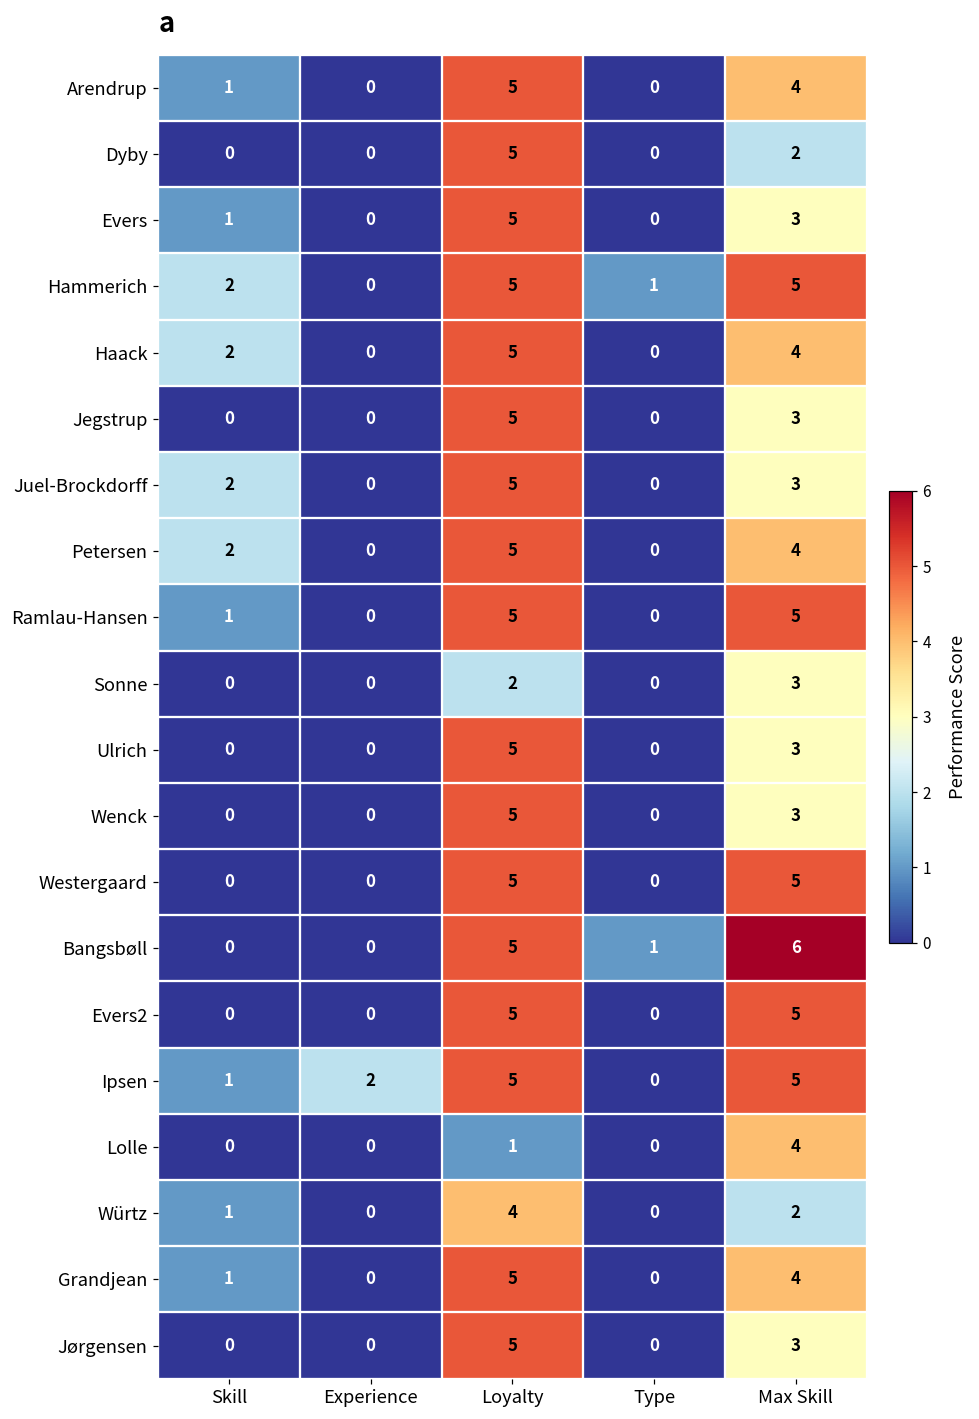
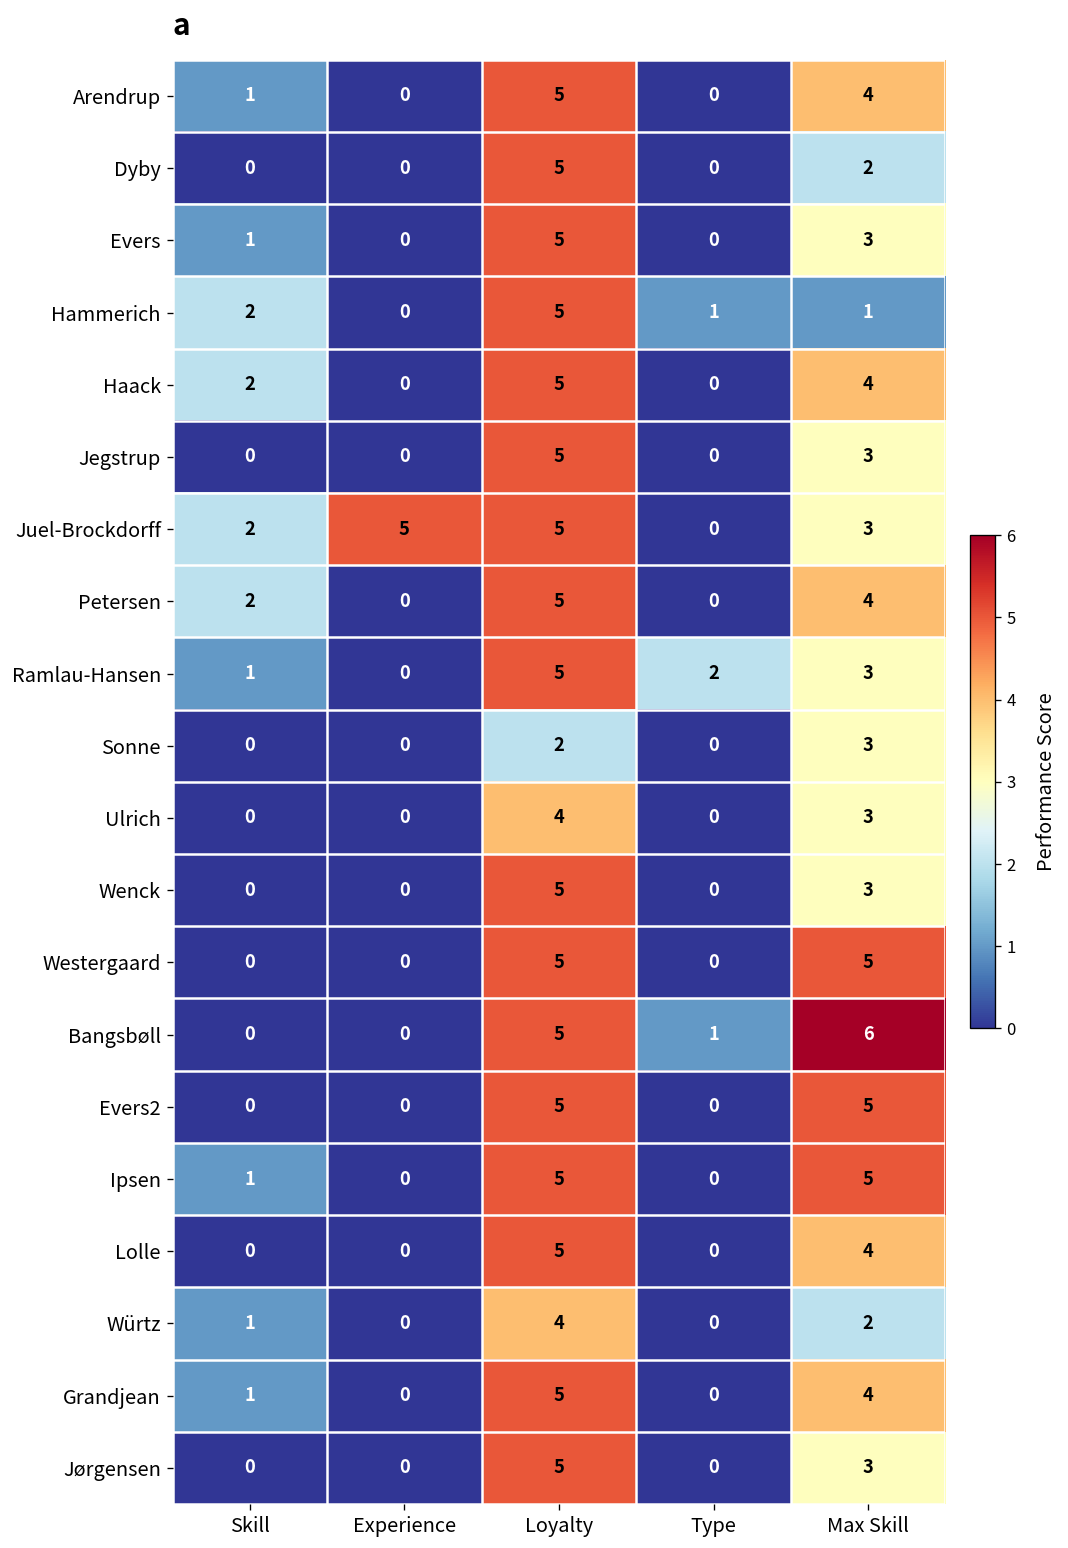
  {
    "Arendrup": {
      "Skill": 1,
      "Experience": 0,
      "Loyalty": 5,
      "Type": 0,
      "Max Skill": 4
    },
    "Dyby": {
      "Skill": 0,
      "Experience": 0,
      "Loyalty": 5,
      "Type": 0,
      "Max Skill": 2
    },
    "Evers": {
      "Skill": 1,
      "Experience": 0,
      "Loyalty": 5,
      "Type": 0,
      "Max Skill": 3
    },
    "Hammerich": {
      "Skill": 2,
      "Experience": 0,
      "Loyalty": 5,
      "Type": 1,
-     "Max Skill": 5
+     "Max Skill": 1
    },
    "Haack": {
      "Skill": 2,
      "Experience": 0,
      "Loyalty": 5,
      "Type": 0,
      "Max Skill": 4
    },
    "Jegstrup": {
      "Skill": 0,
      "Experience": 0,
      "Loyalty": 5,
      "Type": 0,
      "Max Skill": 3
    },
    "Juel-Brockdorff": {
      "Skill": 2,
-     "Experience": 0,
+     "Experience": 5,
      "Loyalty": 5,
      "Type": 0,
      "Max Skill": 3
    },
    "Petersen": {
      "Skill": 2,
      "Experience": 0,
      "Loyalty": 5,
      "Type": 0,
      "Max Skill": 4
    },
    "Ramlau-Hansen": {
      "Skill": 1,
      "Experience": 0,
      "Loyalty": 5,
-     "Type": 0,
-     "Max Skill": 5
+     "Type": 2,
+     "Max Skill": 3
    },
    "Sonne": {
      "Skill": 0,
      "Experience": 0,
      "Loyalty": 2,
      "Type": 0,
      "Max Skill": 3
    },
    "Ulrich": {
      "Skill": 0,
      "Experience": 0,
-     "Loyalty": 5,
+     "Loyalty": 4,
      "Type": 0,
      "Max Skill": 3
    },
    "Wenck": {
      "Skill": 0,
      "Experience": 0,
      "Loyalty": 5,
      "Type": 0,
      "Max Skill": 3
    },
    "Westergaard": {
      "Skill": 0,
      "Experience": 0,
      "Loyalty": 5,
      "Type": 0,
      "Max Skill": 5
    },
    "Bangsbøll": {
      "Skill": 0,
      "Experience": 0,
      "Loyalty": 5,
      "Type": 1,
      "Max Skill": 6
    },
    "Evers2": {
      "Skill": 0,
      "Experience": 0,
      "Loyalty": 5,
      "Type": 0,
      "Max Skill": 5
    },
    "Ipsen": {
      "Skill": 1,
-     "Experience": 2,
+     "Experience": 0,
      "Loyalty": 5,
      "Type": 0,
      "Max Skill": 5
    },
    "Lolle": {
      "Skill": 0,
      "Experience": 0,
-     "Loyalty": 1,
+     "Loyalty": 5,
      "Type": 0,
      "Max Skill": 4
    },
    "Würtz": {
      "Skill": 1,
      "Experience": 0,
      "Loyalty": 4,
      "Type": 0,
      "Max Skill": 2
    },
    "Grandjean": {
      "Skill": 1,
      "Experience": 0,
      "Loyalty": 5,
      "Type": 0,
      "Max Skill": 4
    },
    "Jørgensen": {
      "Skill": 0,
      "Experience": 0,
      "Loyalty": 5,
      "Type": 0,
      "Max Skill": 3
    }
  }
